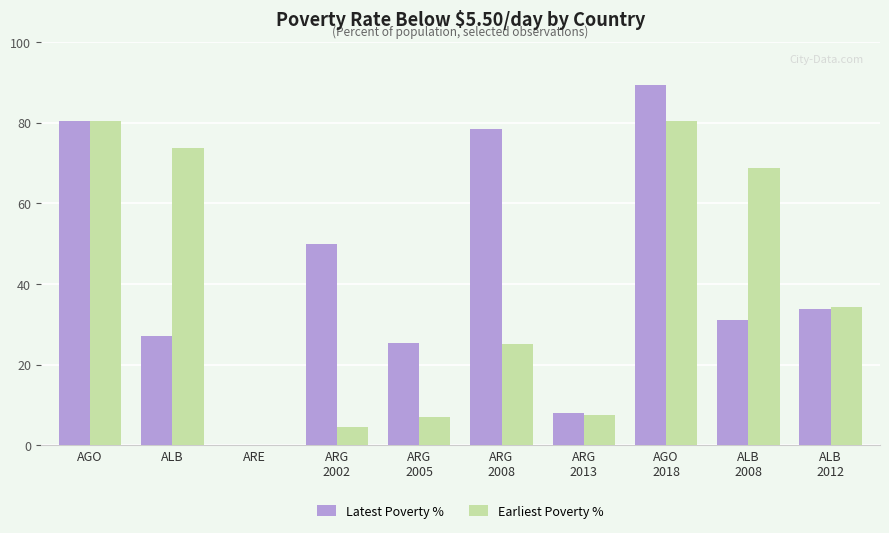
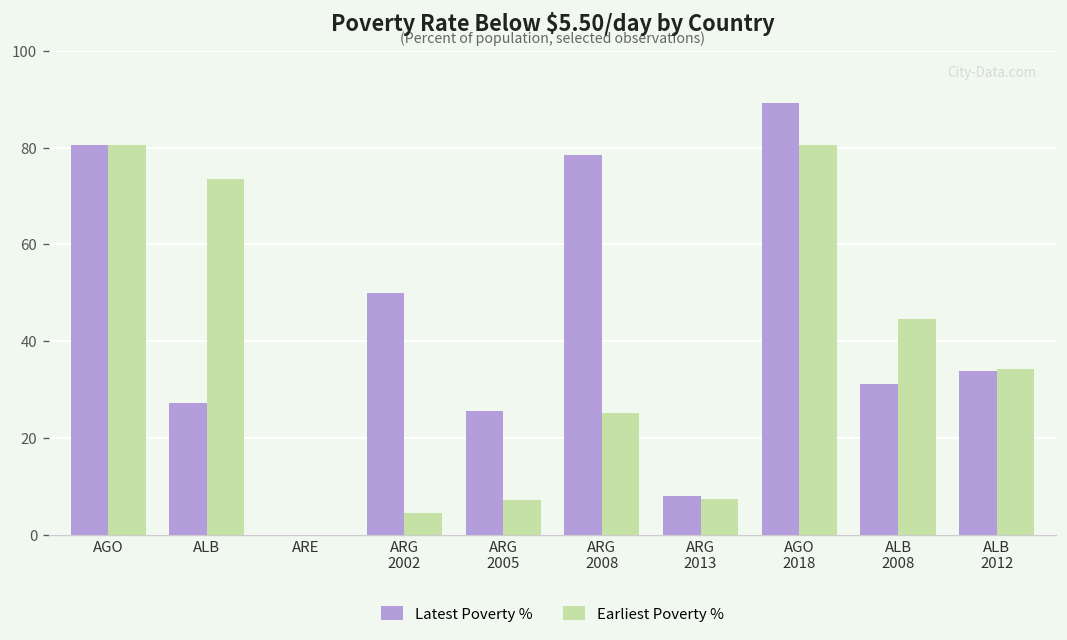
  {
    "Latest Poverty %": {
      "AGO": 81,
      "ALB": 27,
      "ARE": 0,
      "ARG 2002": 50,
      "ARG 2005": 26,
      "ARG 2008": 79,
      "ARG 2013": 8,
      "AGO 2018": 89,
      "ALB 2008": 31,
      "ALB 2012": 34
    },
    "Earliest Poverty %": {
      "AGO": 81,
      "ALB": 74,
      "ARE": 0,
      "ARG 2002": 5,
      "ARG 2005": 7,
      "ARG 2008": 25,
      "ARG 2013": 8,
      "AGO 2018": 81,
-     "ALB 2008": 69,
+     "ALB 2008": 45,
      "ALB 2012": 34
    }
  }
